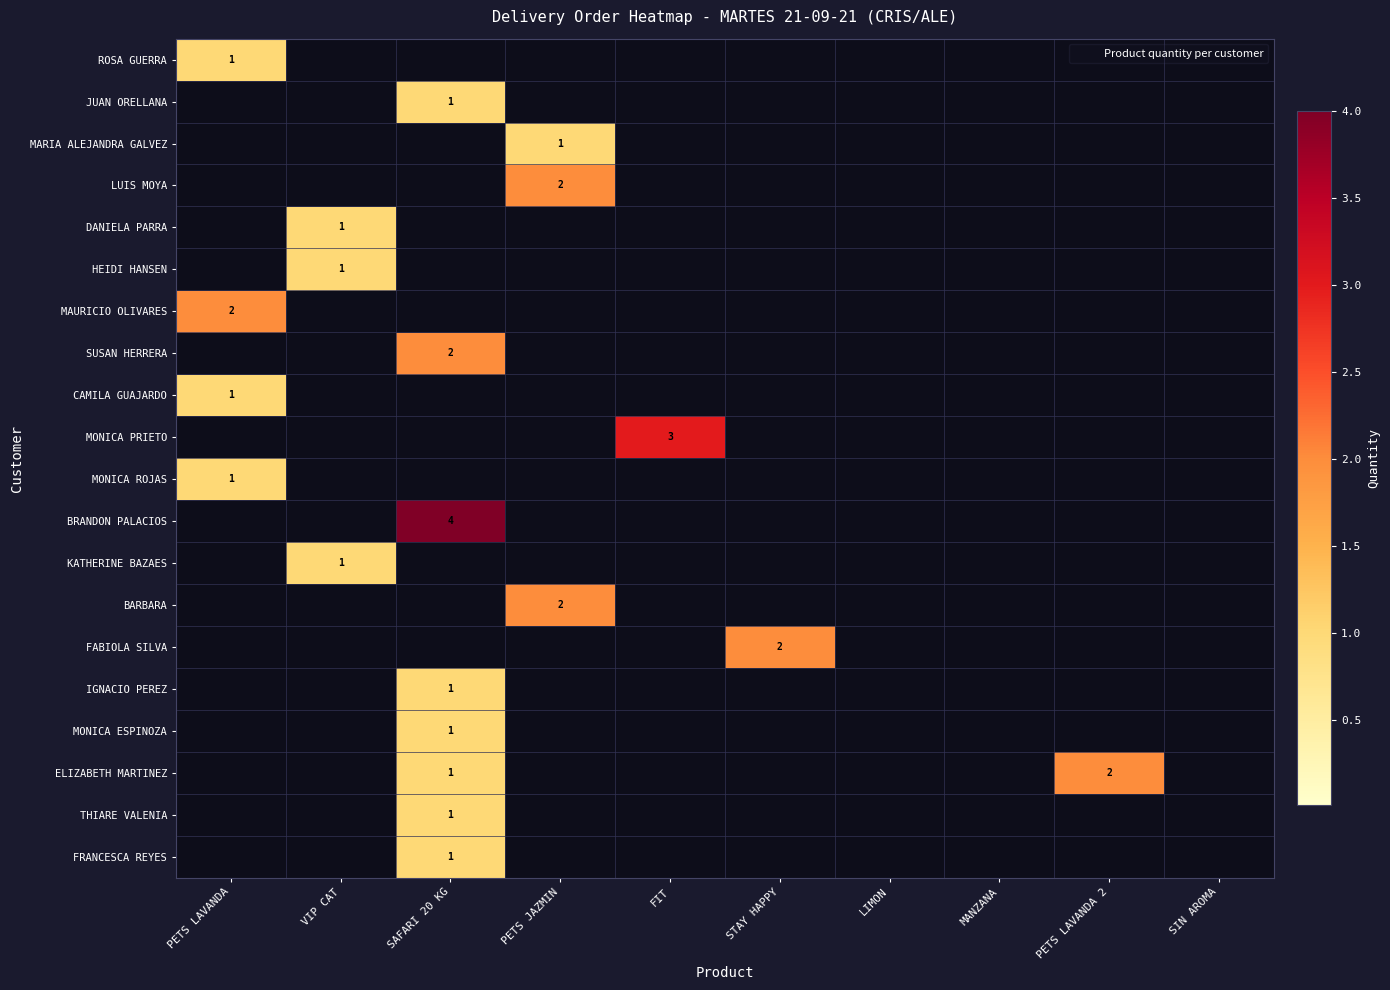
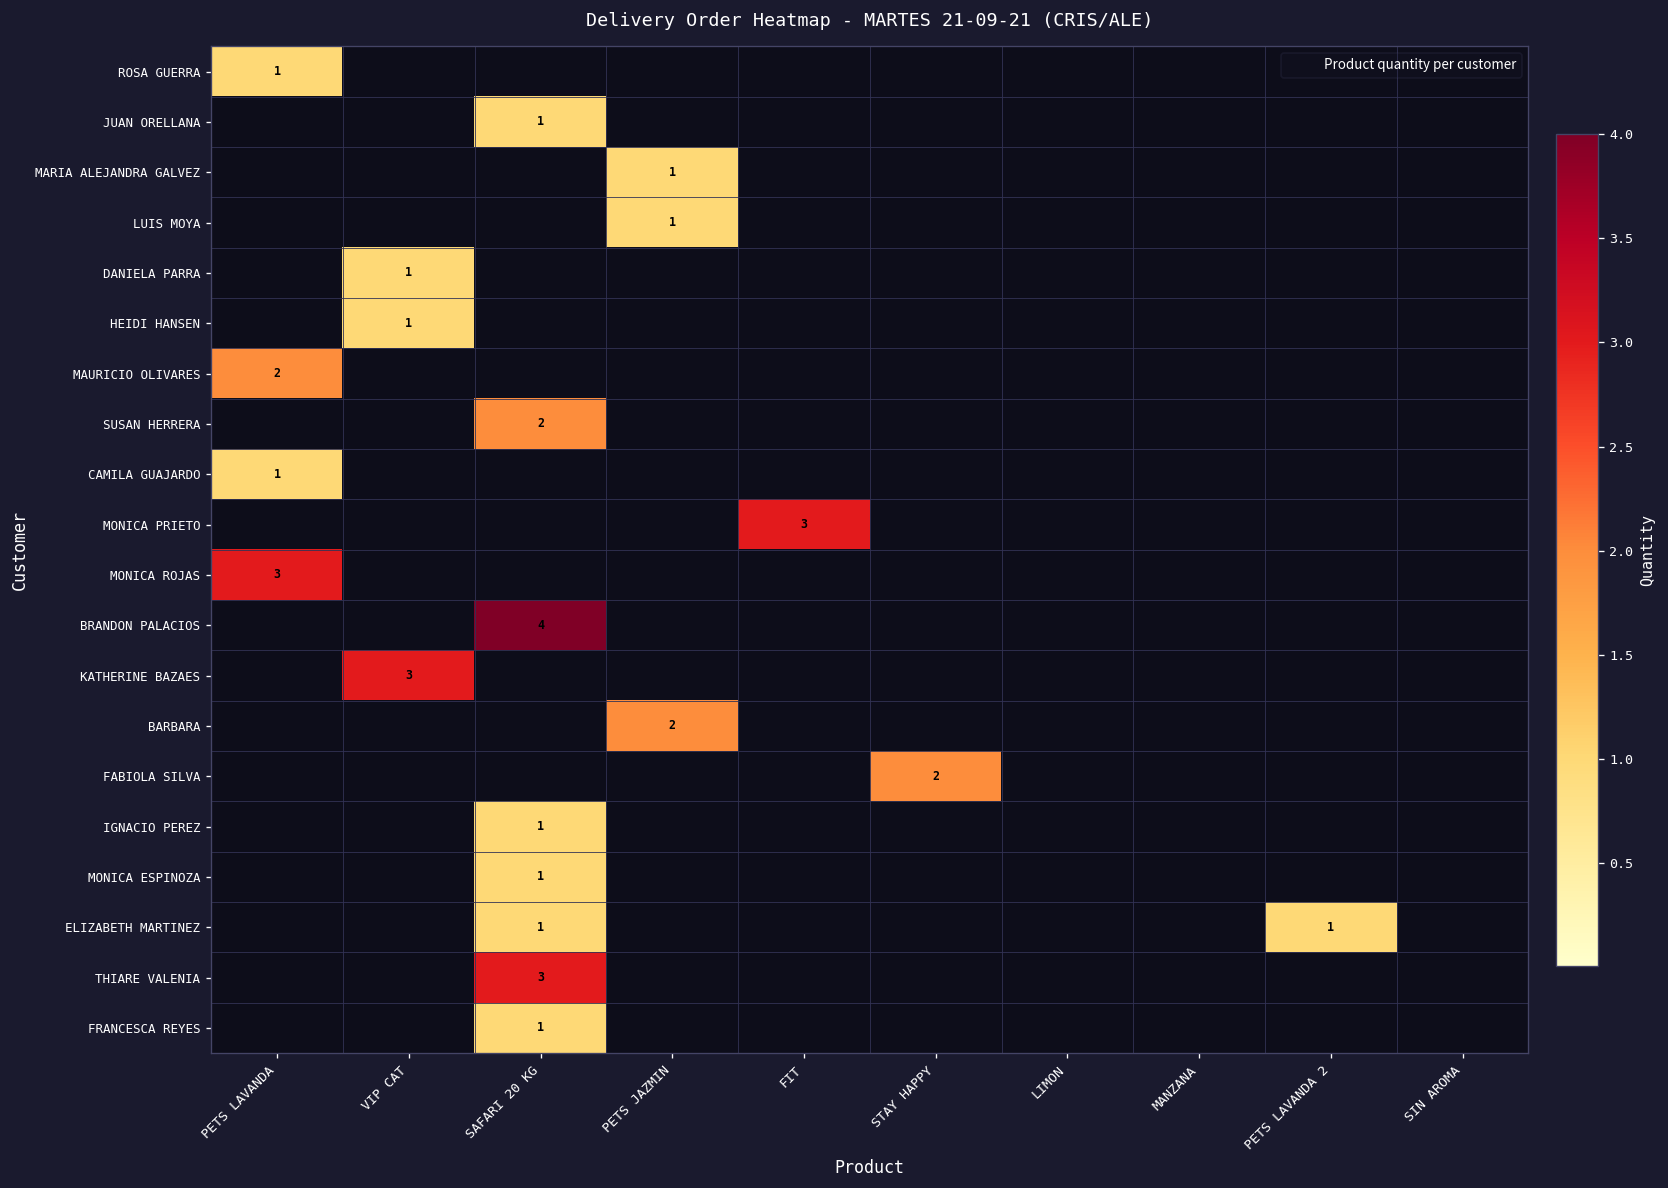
  {
    "ROSA GUERRA": {
      "PETS LAVANDA": 1
    },
    "JUAN ORELLANA": {
      "SAFARI 20 KG": 1
    },
    "MARIA ALEJANDRA GALVEZ": {
      "PETS JAZMIN": 1
    },
    "LUIS MOYA": {
-     "PETS JAZMIN": 2
+     "PETS JAZMIN": 1
    },
    "DANIELA PARRA": {
      "VIP CAT": 1
    },
    "HEIDI HANSEN": {
      "VIP CAT": 1
    },
    "MAURICIO OLIVARES": {
      "PETS LAVANDA": 2
    },
    "SUSAN HERRERA": {
      "SAFARI 20 KG": 2
    },
    "CAMILA GUAJARDO": {
      "PETS LAVANDA": 1
    },
    "MONICA PRIETO": {
      "FIT": 3
    },
    "MONICA ROJAS": {
-     "PETS LAVANDA": 1
+     "PETS LAVANDA": 3
    },
    "BRANDON PALACIOS": {
      "SAFARI 20 KG": 4
    },
    "KATHERINE BAZAES": {
-     "VIP CAT": 1
+     "VIP CAT": 3
    },
    "BARBARA": {
      "PETS JAZMIN": 2
    },
    "FABIOLA SILVA": {
      "STAY HAPPY": 2
    },
    "IGNACIO PEREZ": {
      "SAFARI 20 KG": 1
    },
    "MONICA ESPINOZA": {
      "SAFARI 20 KG": 1
    },
    "ELIZABETH MARTINEZ": {
      "SAFARI 20 KG": 1,
-     "PETS LAVANDA 2": 2
+     "PETS LAVANDA 2": 1
    },
    "THIARE VALENIA": {
-     "SAFARI 20 KG": 1
+     "SAFARI 20 KG": 3
    },
    "FRANCESCA REYES": {
      "SAFARI 20 KG": 1
    }
  }
